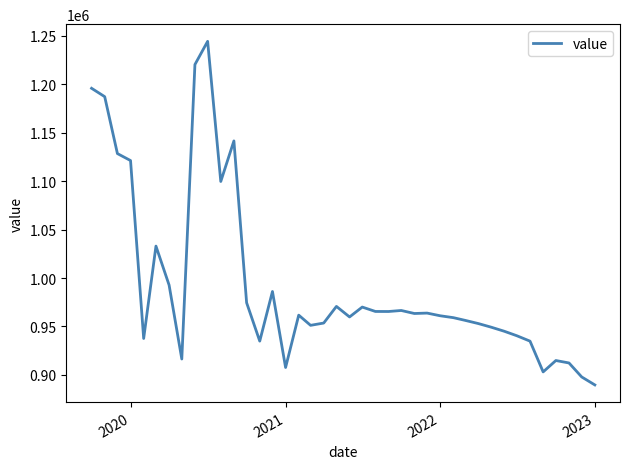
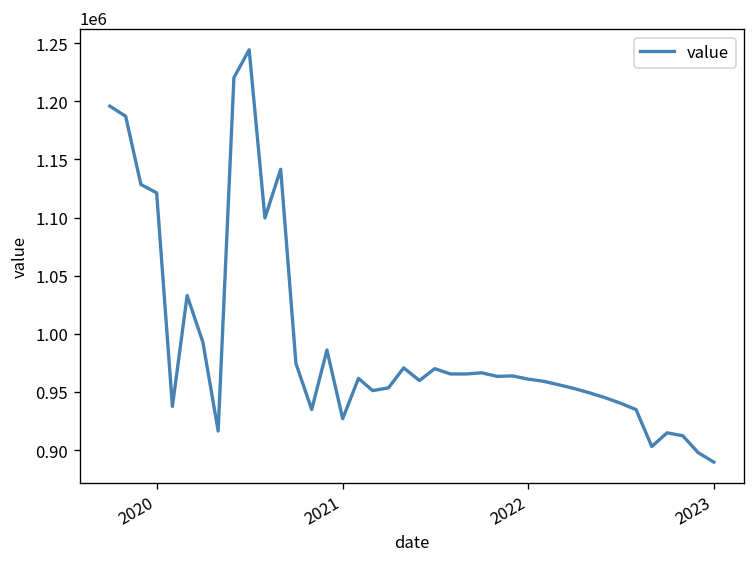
  {
    "2020": 1120000,
-   "2021": 910000,
+   "2021": 930000,
    "2022": 960000,
    "2023": 890000
  }
